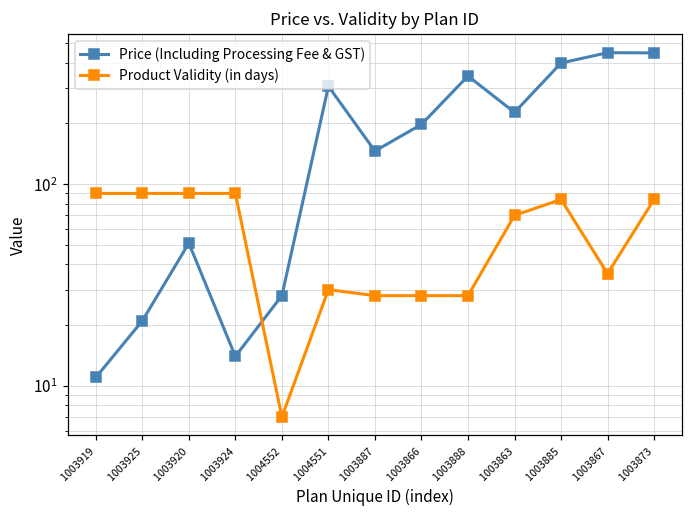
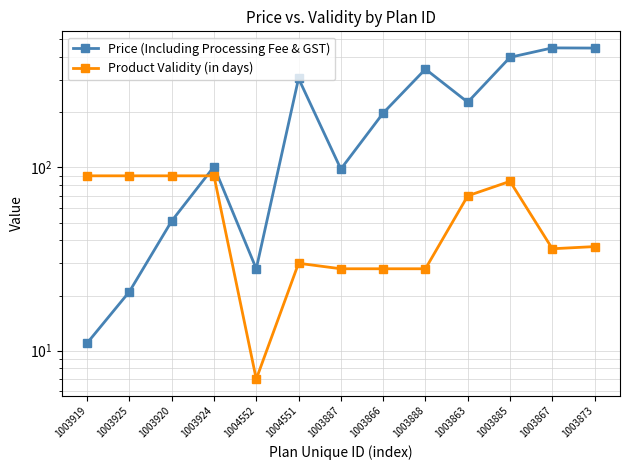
  {
    "Price (Including Processing Fee & GST)": {
      "1003919": 11,
      "1003925": 21,
      "1003920": 51,
-     "1003924": 14,
+     "1003924": 100,
      "1004552": 28,
-     "1003887": 150,
+     "1003887": 100,
      "1003866": 200,
      "1003888": 340,
      "1003863": 230,
      "1003885": 400,
      "1003867": 450,
      "1003873": 450
    },
    "Product Validity (in days)": {
      "1003919": 90,
      "1003925": 90,
      "1003920": 90,
      "1003924": 90,
      "1004552": 7,
      "1004551": 30,
      "1003887": 28,
      "1003866": 28,
      "1003888": 28,
      "1003863": 70,
      "1003885": 80,
      "1003867": 36,
-     "1003873": 80
+     "1003873": 37
    }
  }
